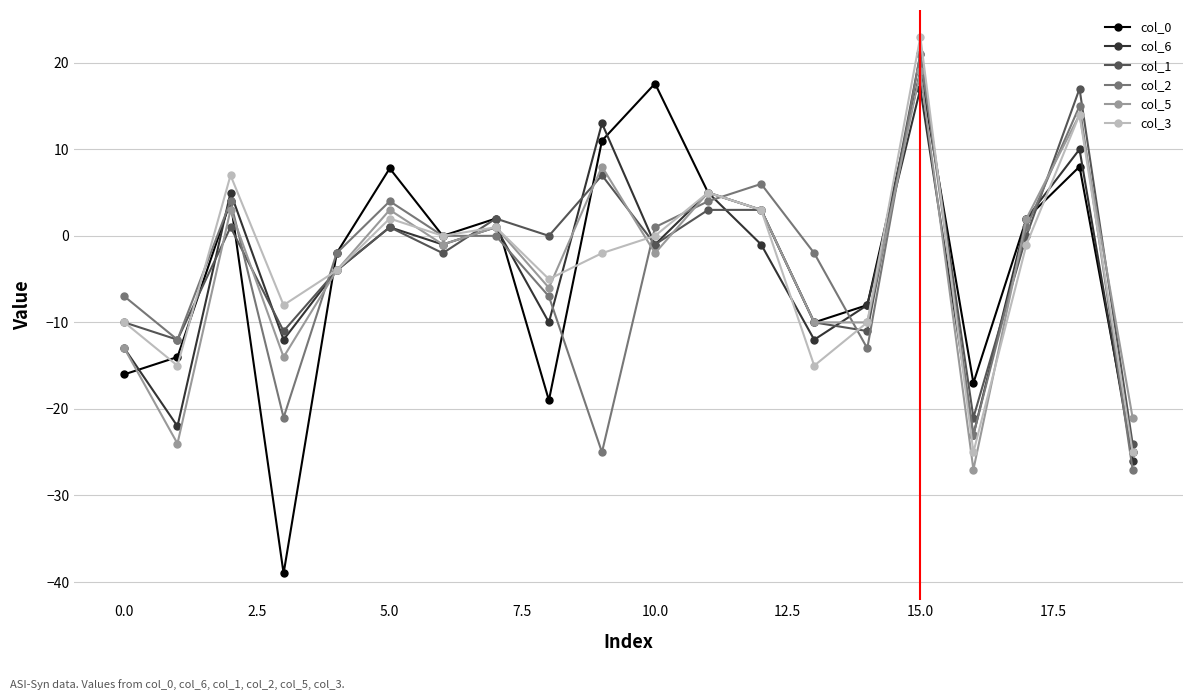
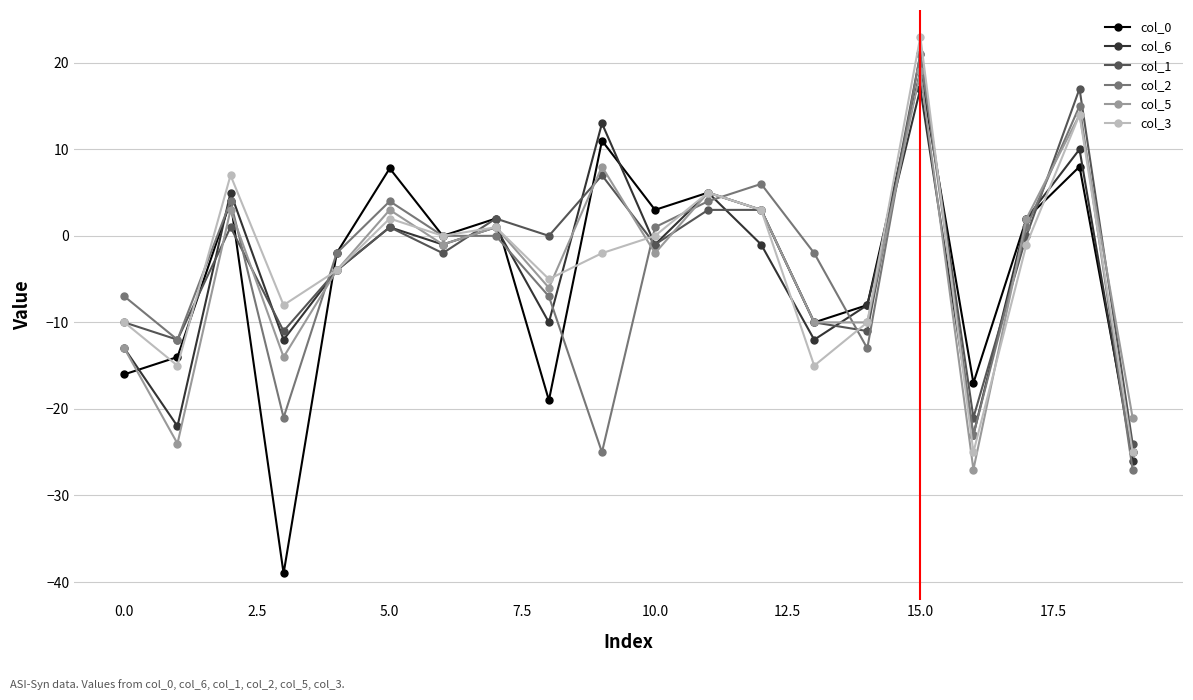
  {
    "col_0": {
      "0.0": -16,
      "5.0": 8,
-     "10.0": 18
+     "10.0": 3
    }
  }
